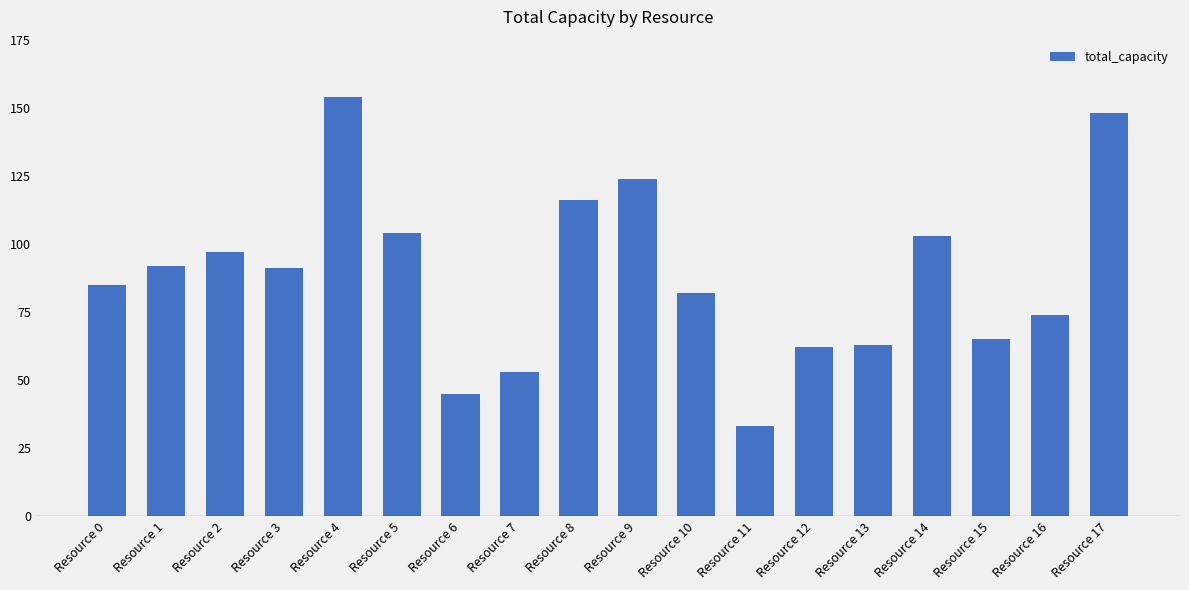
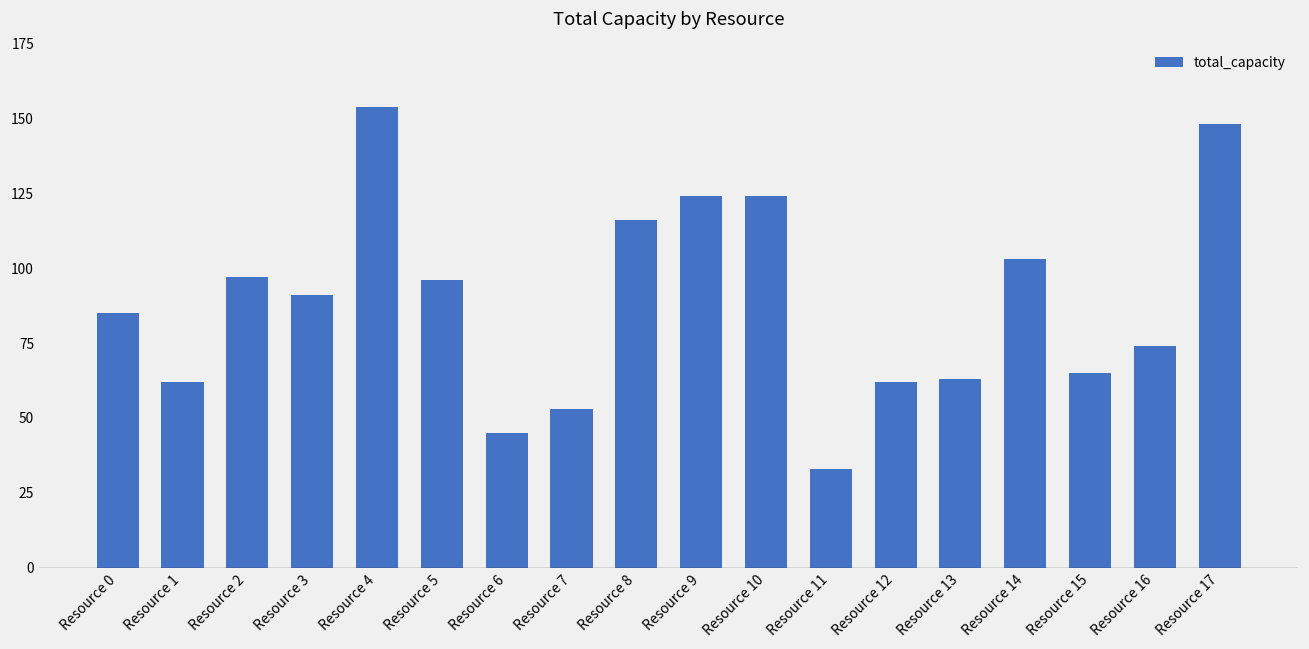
  {
    "Resource 0": 85,
-   "Resource 1": 92,
+   "Resource 1": 62,
    "Resource 2": 97,
    "Resource 3": 91,
    "Resource 4": 154,
-   "Resource 5": 104,
+   "Resource 5": 96,
    "Resource 6": 45,
    "Resource 7": 53,
    "Resource 8": 116,
    "Resource 9": 124,
-   "Resource 10": 82,
+   "Resource 10": 124,
    "Resource 11": 33,
    "Resource 12": 62,
    "Resource 13": 63,
    "Resource 14": 103,
    "Resource 15": 65,
    "Resource 16": 74,
    "Resource 17": 148
  }
